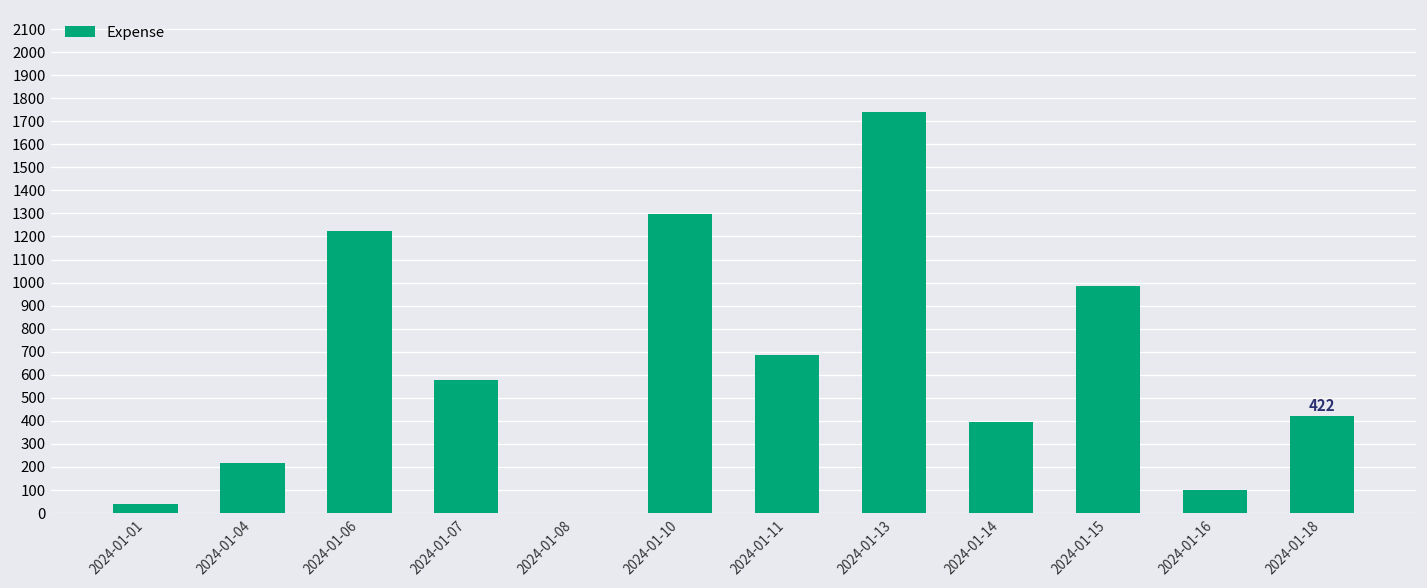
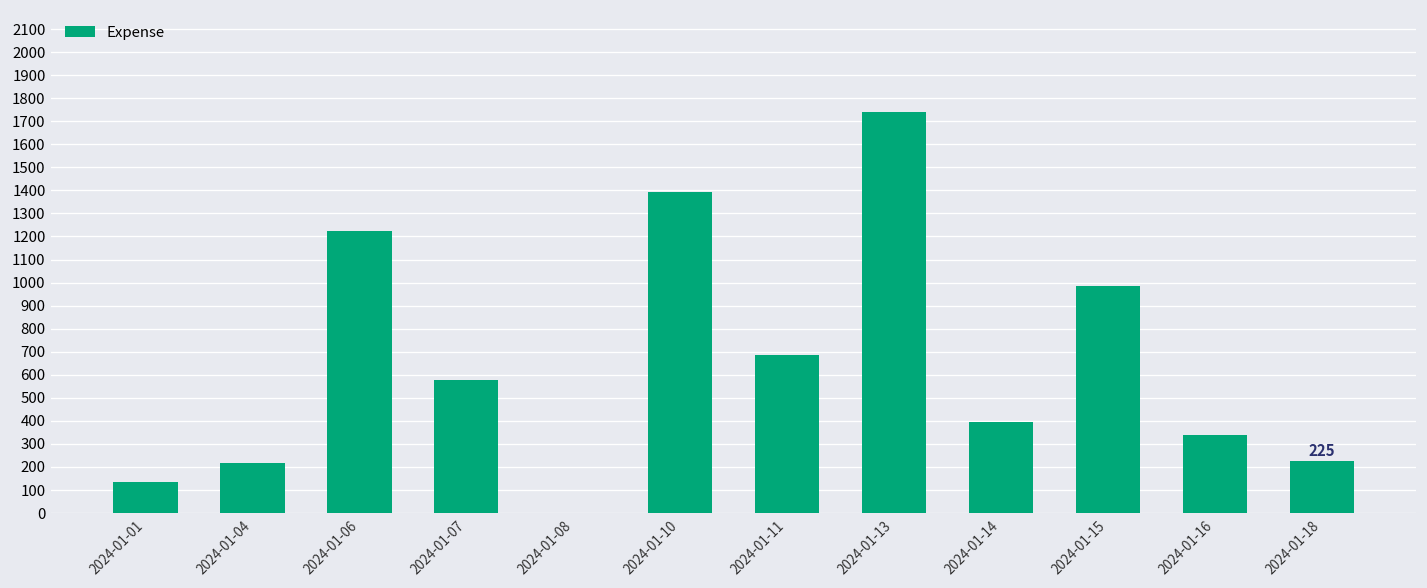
  {
-   "2024-01-01": 40,
-   "2024-01-10": 1300,
-   "2024-01-16": 100,
-   "2024-01-18": 422
+   "2024-01-01": 140,
+   "2024-01-10": 1390,
+   "2024-01-16": 340,
+   "2024-01-18": 225
  }
